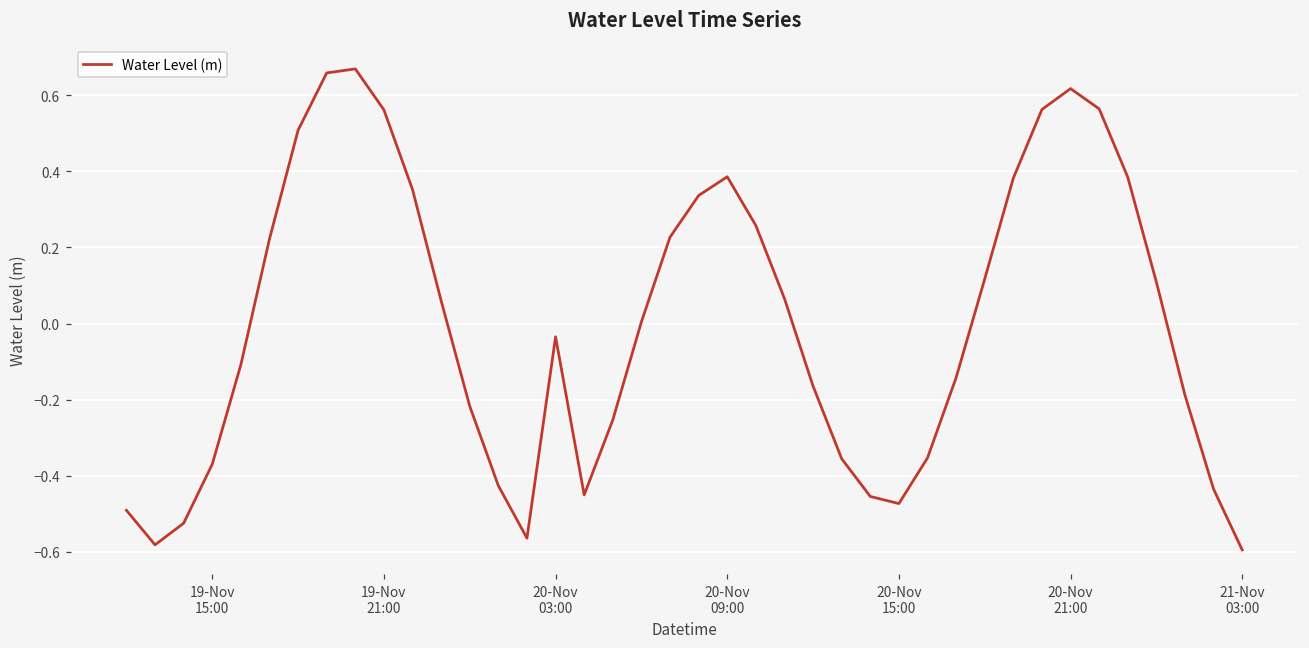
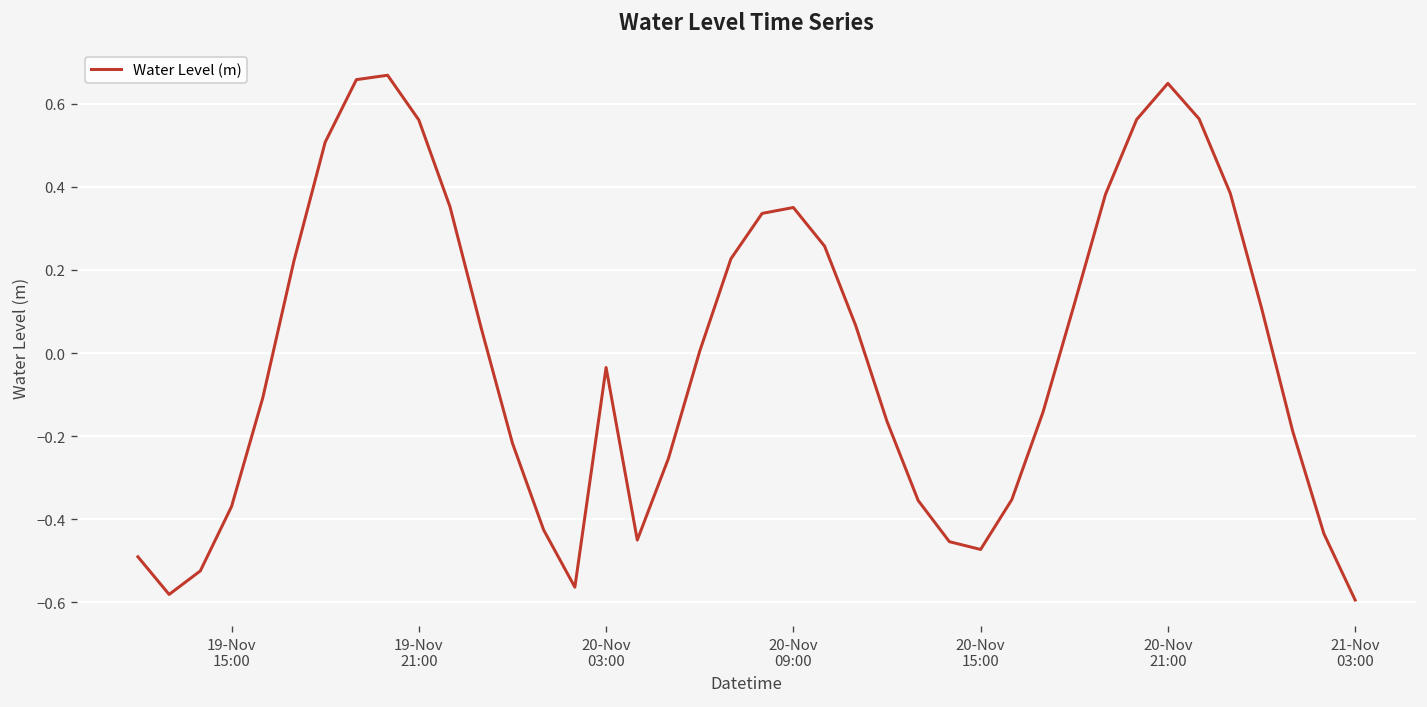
  {
    "19-Nov 15:00": -0.37,
    "19-Nov 21:00": 0.56,
    "20-Nov 03:00": -0.03,
-   "20-Nov 09:00": 0.39,
+   "20-Nov 09:00": 0.35,
    "20-Nov 15:00": -0.47,
-   "20-Nov 21:00": 0.62,
+   "20-Nov 21:00": 0.65,
    "21-Nov 03:00": -0.59
  }
